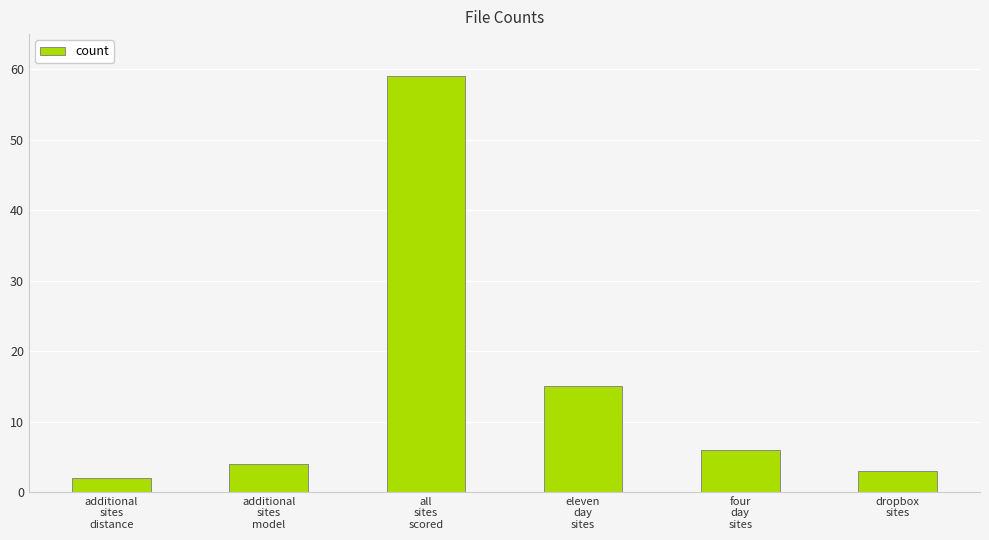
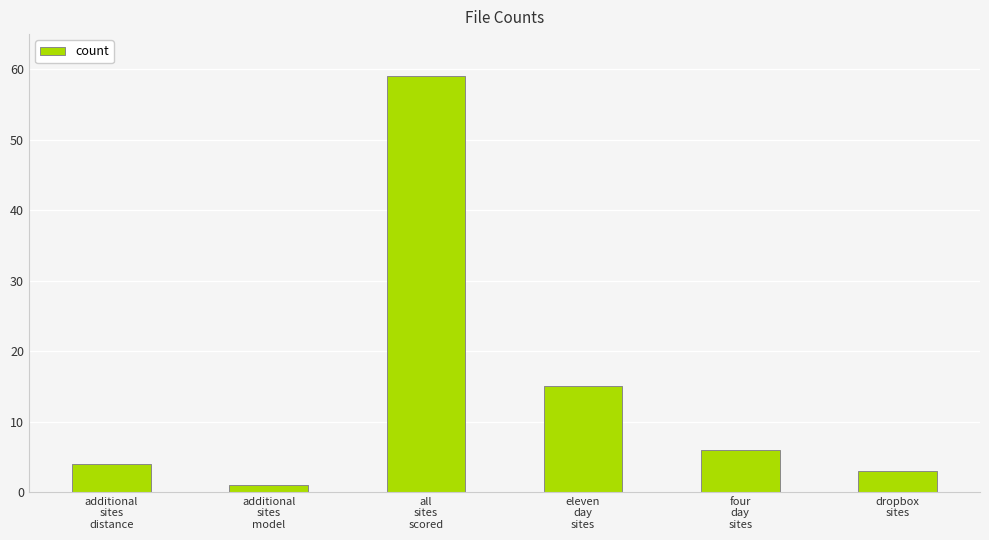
  {
-   "additional sites distance": 2,
-   "additional sites model": 4,
+   "additional sites distance": 4,
+   "additional sites model": 1,
    "all sites scored": 59,
    "eleven day sites": 15,
    "four day sites": 6,
    "dropbox sites": 3
  }
